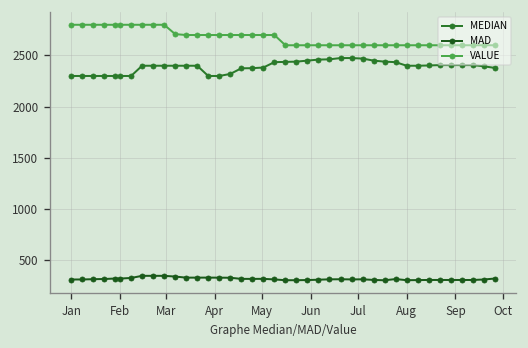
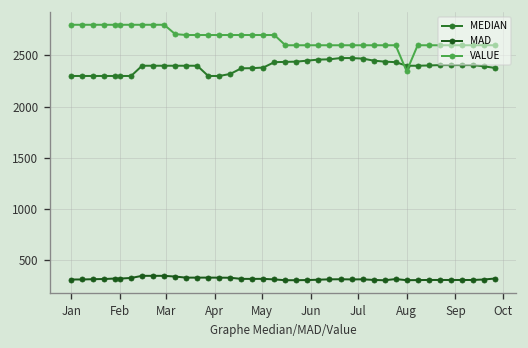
  {
    "VALUE": {
      "Jan": 2800,
      "Feb": 2800,
-     "Aug": 2600
+     "Aug": 2300
    }
  }
